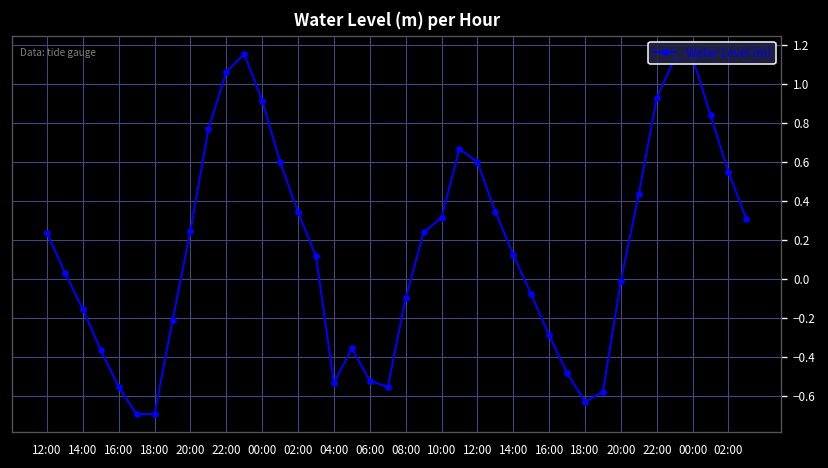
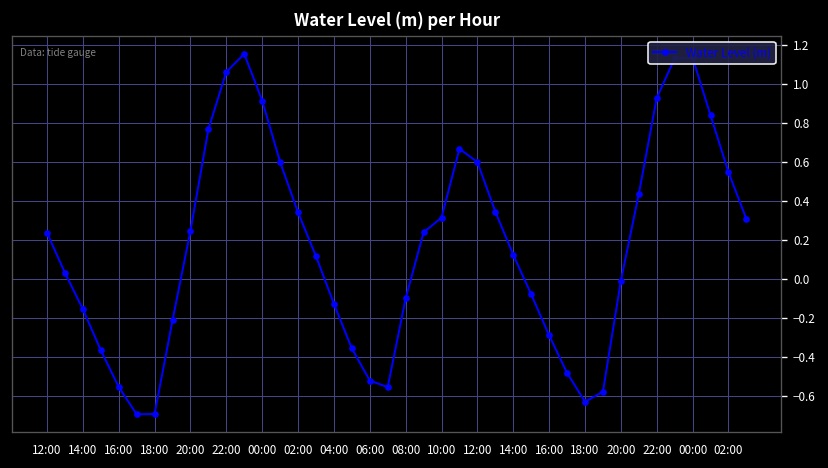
  {
-   "04:00": -0.53,
+   "04:00": -0.13,
    "06:00": -0.52,
    "08:00": -0.10,
    "10:00": 0.31
  }
